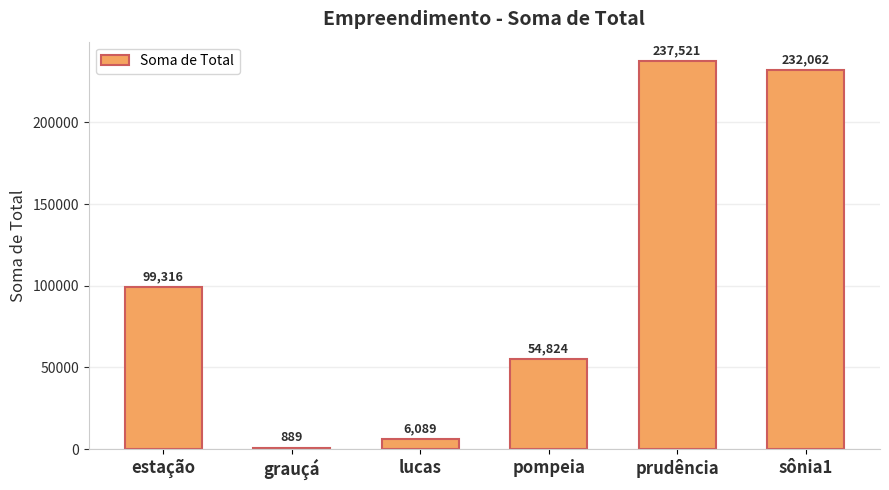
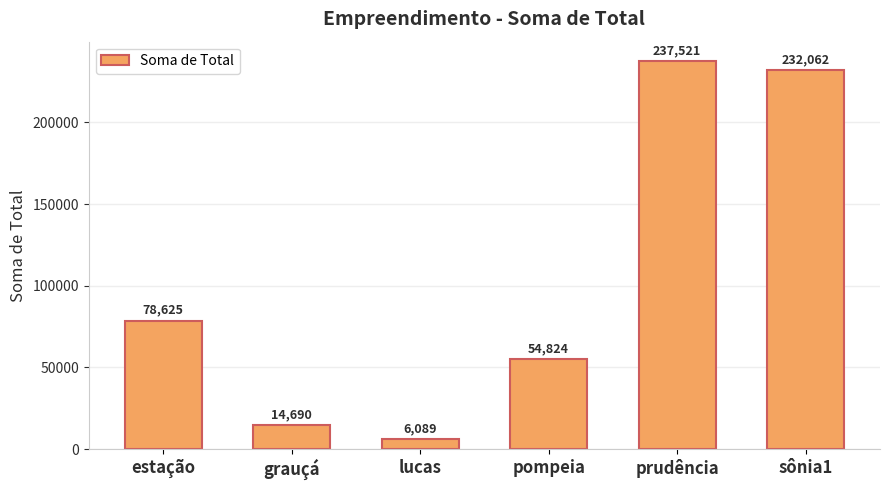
  {
-   "estação": "99,316",
-   "grauçá": "889",
+   "estação": "78,625",
+   "grauçá": "14,690",
    "lucas": "6,089",
    "pompeia": "54,824",
    "prudência": "237,521",
    "sônia1": "232,062"
  }
